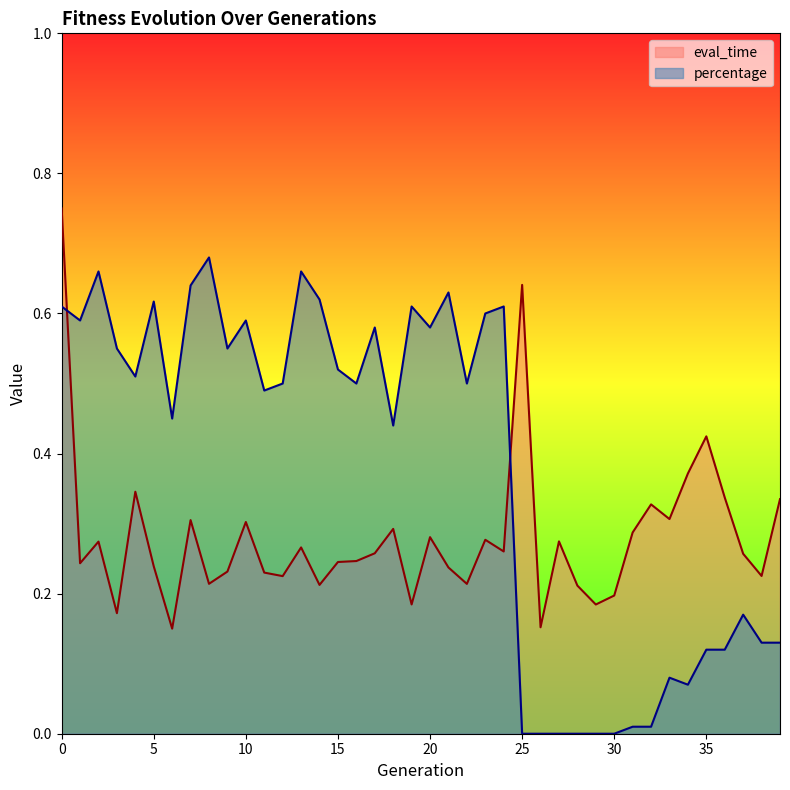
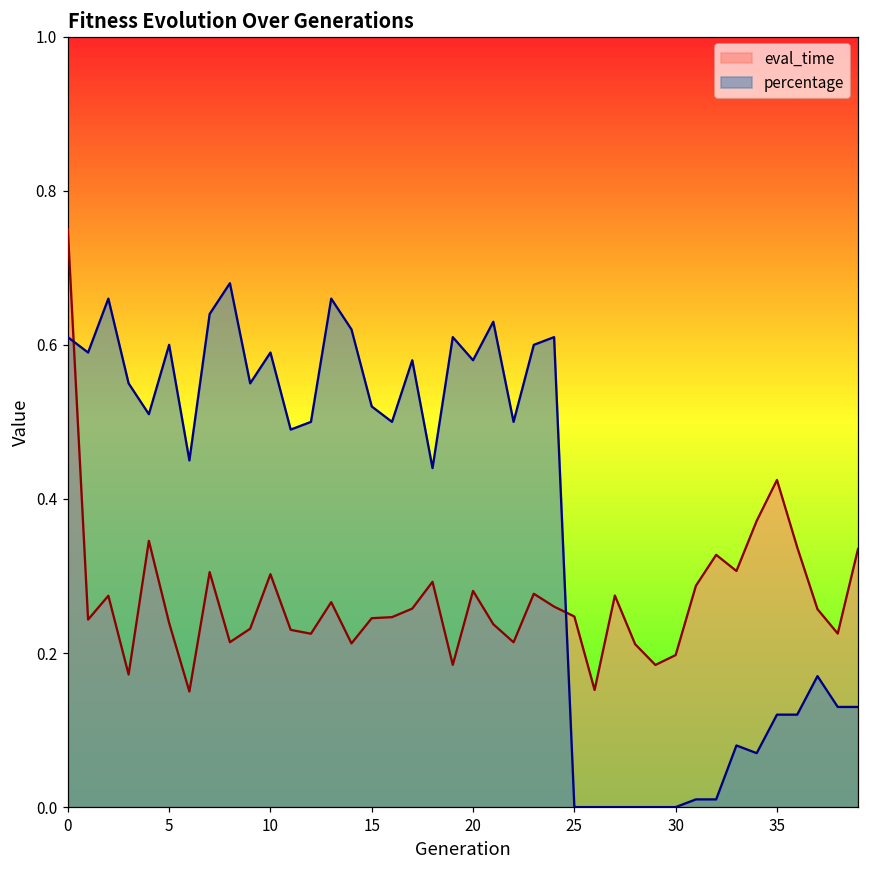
  {
    "eval_time": {
      "0": 0.75,
      "5": 0.24,
      "10": 0.30,
      "15": 0.25,
      "20": 0.28,
-     "25": 0.64,
+     "25": 0.25,
      "30": 0.20,
      "35": 0.42
    },
    "percentage": {
      "0": 0.61,
-     "5": 0.62,
+     "5": 0.60,
      "10": 0.59,
      "15": 0.52,
      "20": 0.58,
      "25": 0.00,
      "30": 0.00,
      "35": 0.12
    }
  }
